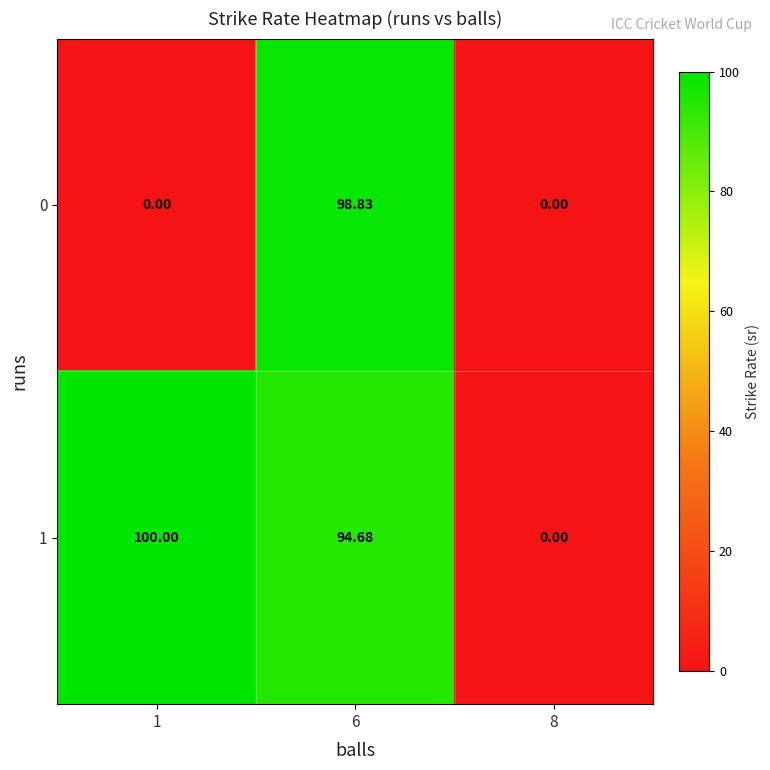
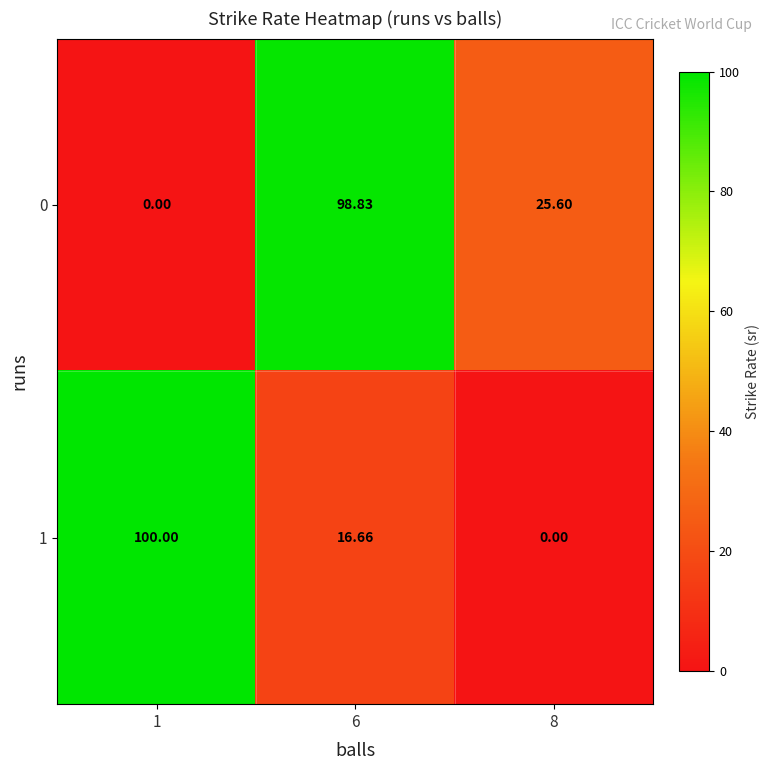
  {
    "0": {
      "1": 0.00,
      "6": 98.83,
-     "8": 0.00
+     "8": 25.60
    },
    "1": {
      "1": 100.00,
-     "6": 94.68,
+     "6": 16.66,
      "8": 0.00
    }
  }
